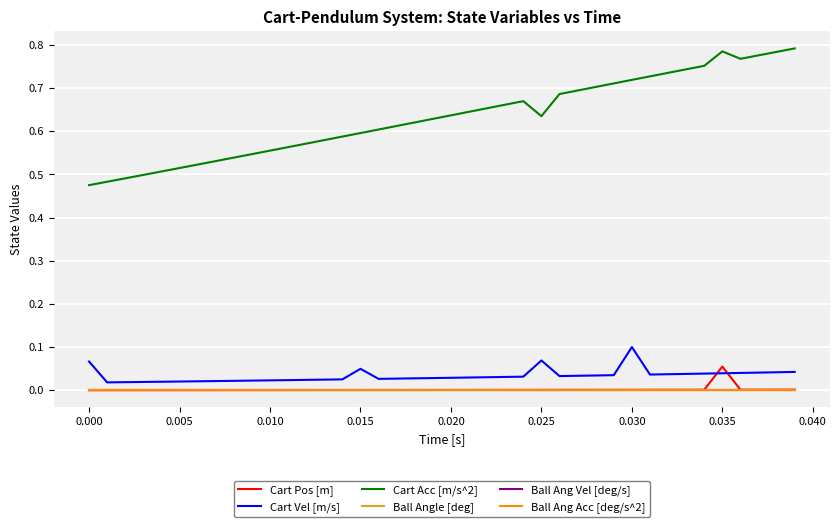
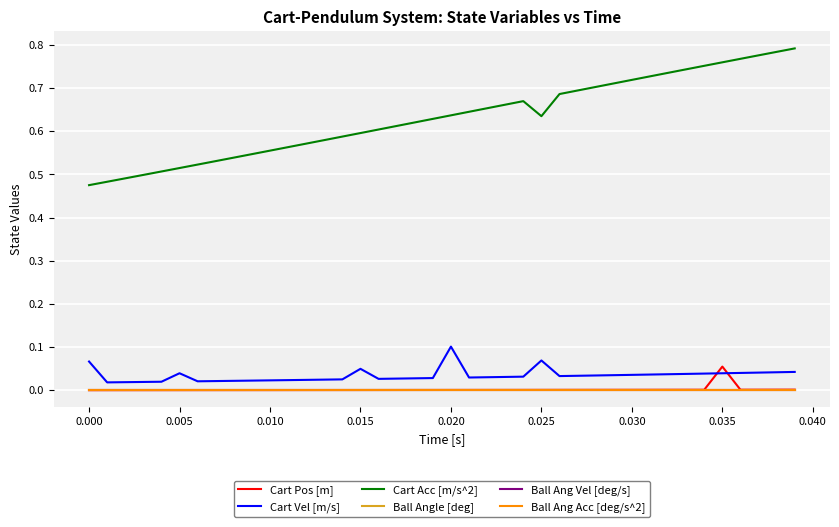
  {
    "Cart Pos [m]": {
      "0.035": 0.06
    },
    "Cart Vel [m/s]": {
      "0.000": 0.07,
-     "0.005": 0.02,
+     "0.005": 0.04,
      "0.010": 0.02,
      "0.015": 0.05,
-     "0.020": 0.03,
+     "0.020": 0.10,
      "0.025": 0.07,
-     "0.030": 0.10,
+     "0.030": 0.04,
      "0.035": 0.04
    },
    "Cart Acc [m/s^2]": {
      "0.000": 0.48,
      "0.005": 0.51,
      "0.010": 0.56,
      "0.015": 0.60,
      "0.020": 0.64,
      "0.025": 0.64,
      "0.030": 0.72,
-     "0.035": 0.79
+     "0.035": 0.76
    },
    "Ball Ang Acc [deg/s^2]": {
      "0.035": 0.00
    }
  }
